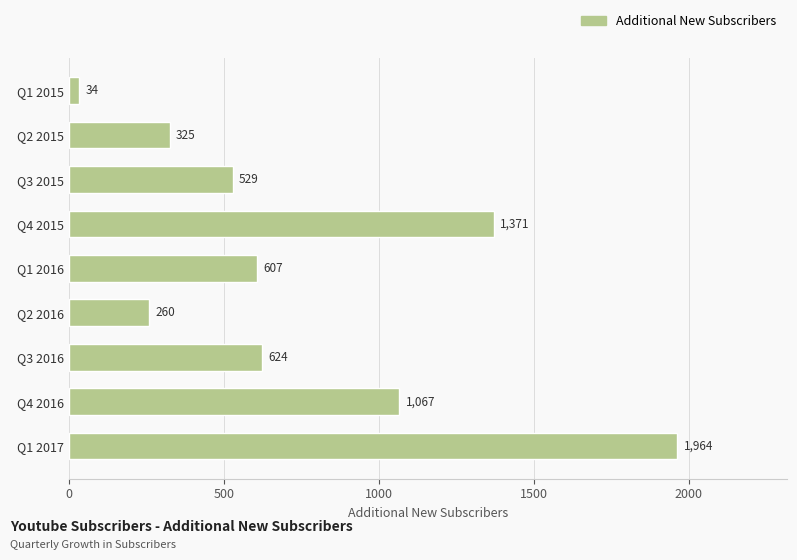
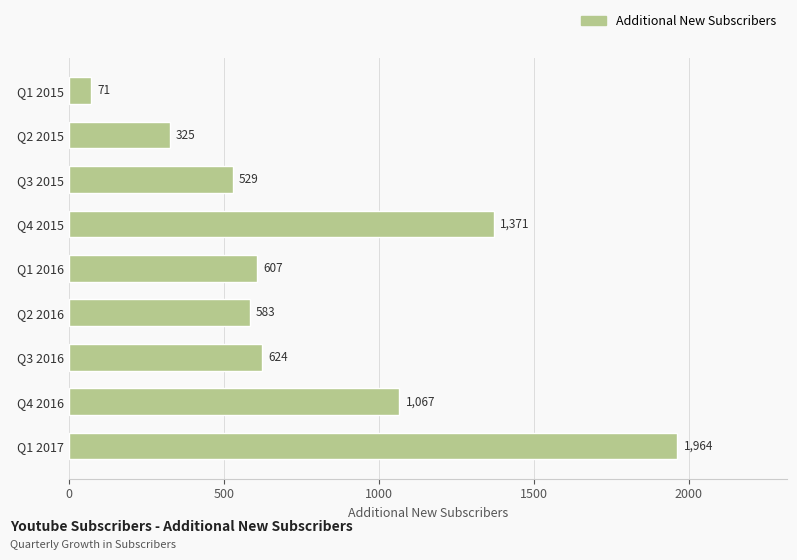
  {
-   "Q1 2015": "34",
+   "Q1 2015": "71",
    "Q2 2015": "325",
    "Q3 2015": "529",
    "Q4 2015": "1,371",
    "Q1 2016": "607",
-   "Q2 2016": "260",
+   "Q2 2016": "583",
    "Q3 2016": "624",
    "Q4 2016": "1,067",
    "Q1 2017": "1,964"
  }
